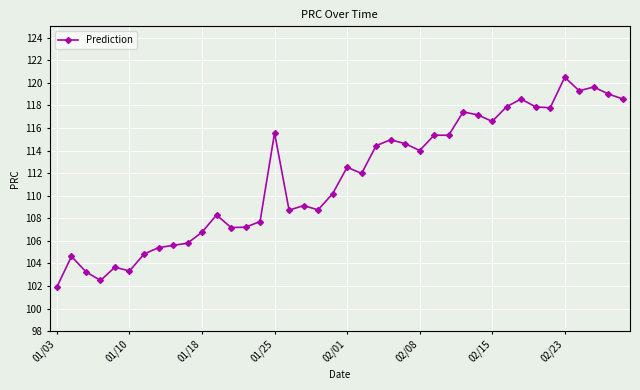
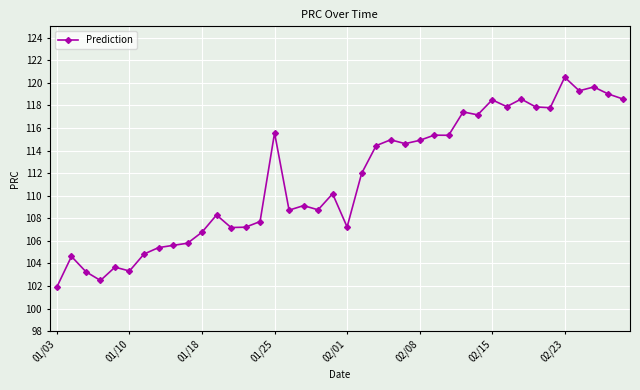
  {
    "01/03": 101.9,
    "01/10": 103.3,
    "01/18": 106.8,
    "01/25": 115.6,
-   "02/01": 112.5,
-   "02/08": 114.0,
-   "02/15": 116.6,
+   "02/01": 107.2,
+   "02/08": 114.9,
+   "02/15": 118.5,
    "02/23": 120.5
  }
